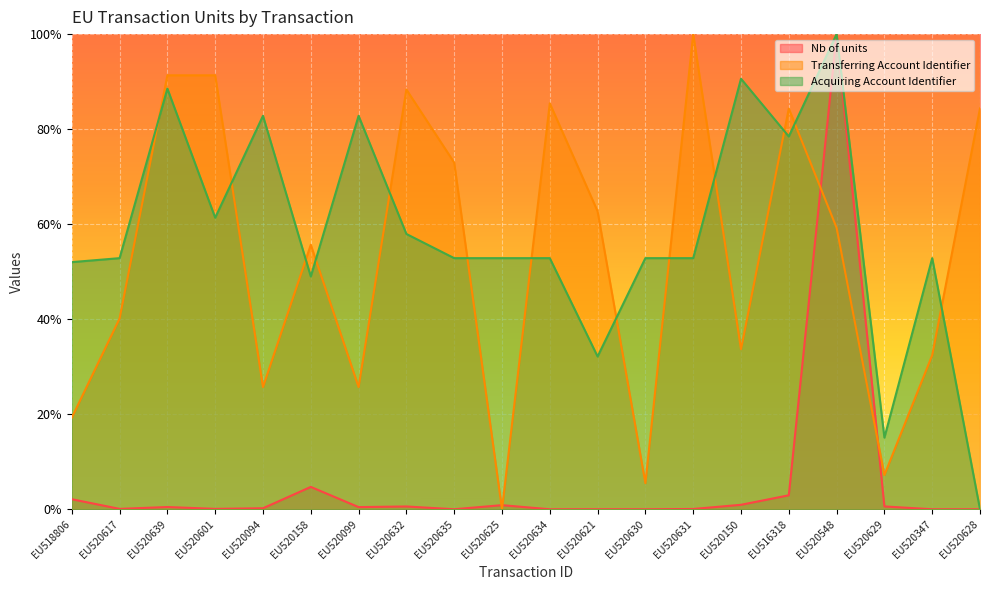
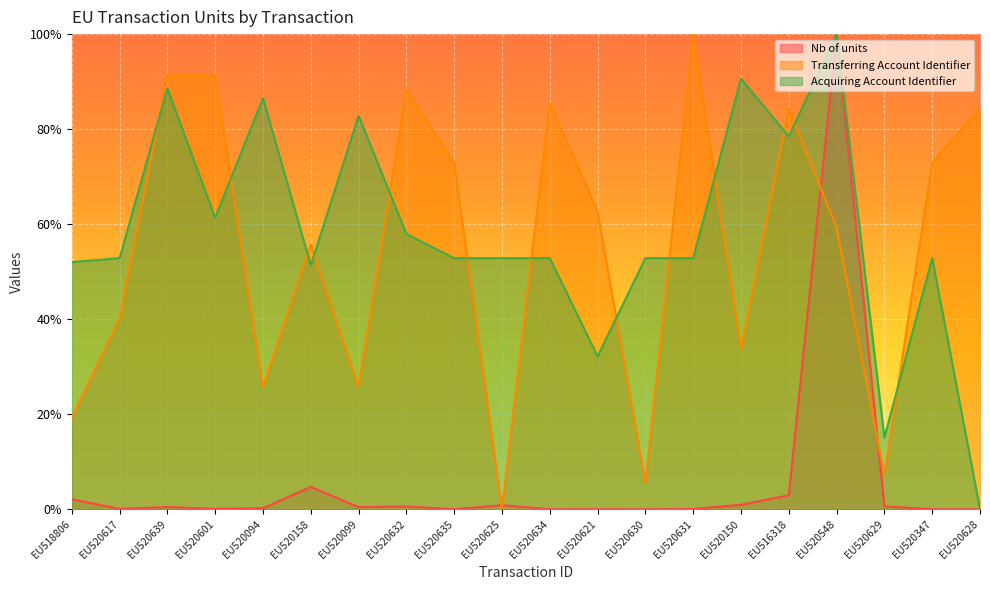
  {
    "Nb of units": {
      "EU518806": "2%",
      "EU520617": "0%",
      "EU520639": "0%",
      "EU520601": "0%",
      "EU520094": "0%",
      "EU520158": "5%",
      "EU520099": "0%",
      "EU520632": "1%",
      "EU520635": "0%",
      "EU520625": "1%",
      "EU520634": "0%",
      "EU520621": "0%",
      "EU520630": "0%",
      "EU520631": "0%",
      "EU520150": "1%",
      "EU516318": "3%",
      "EU520629": "1%",
      "EU520347": "0%"
    },
    "Transferring Account Identifier": {
      "EU518806": "19%",
      "EU520617": "40%",
      "EU520639": "91%",
      "EU520601": "91%",
      "EU520094": "26%",
      "EU520158": "56%",
      "EU520099": "26%",
      "EU520632": "88%",
      "EU520635": "73%",
      "EU520625": "0%",
      "EU520634": "85%",
      "EU520621": "63%",
      "EU520630": "5%",
      "EU520631": "100%",
      "EU520150": "34%",
      "EU516318": "84%",
      "EU520548": "59%",
      "EU520629": "7%",
-     "EU520347": "32%",
+     "EU520347": "73%",
      "EU520628": "84%"
    },
    "Acquiring Account Identifier": {
      "EU518806": "52%",
      "EU520617": "53%",
      "EU520639": "89%",
      "EU520601": "61%",
-     "EU520094": "83%",
-     "EU520158": "49%",
+     "EU520094": "87%",
+     "EU520158": "51%",
      "EU520099": "83%",
      "EU520632": "58%",
      "EU520635": "53%",
      "EU520625": "53%",
      "EU520634": "53%",
      "EU520621": "32%",
      "EU520630": "53%",
      "EU520631": "53%",
      "EU520150": "91%",
      "EU516318": "78%",
      "EU520629": "15%",
      "EU520347": "53%"
    }
  }
